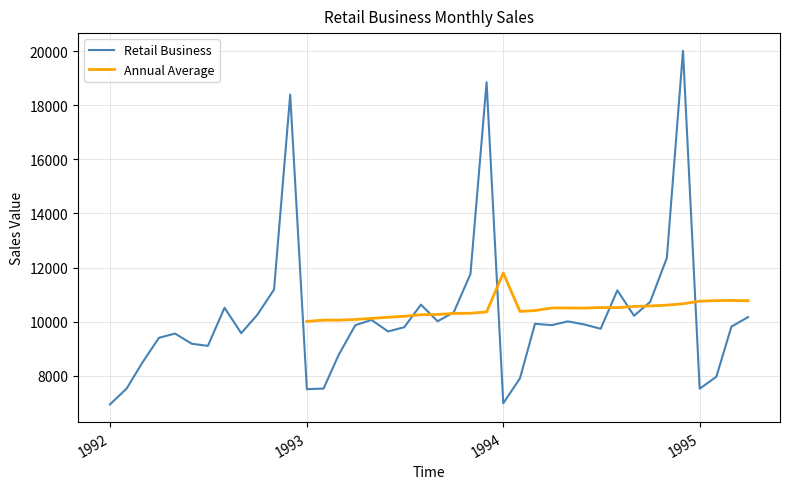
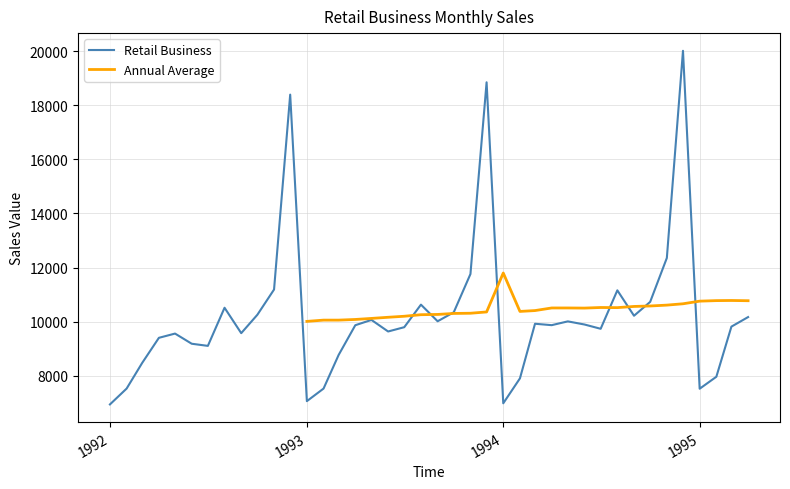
  {
    "Retail Business": {
      "1992": 6900,
-     "1993": 7500,
+     "1993": 7100,
      "1994": 7000,
      "1995": 7500
    },
    "Annual Average": {
      "1993": 10000,
      "1994": 11800,
      "1995": 10800
    }
  }
